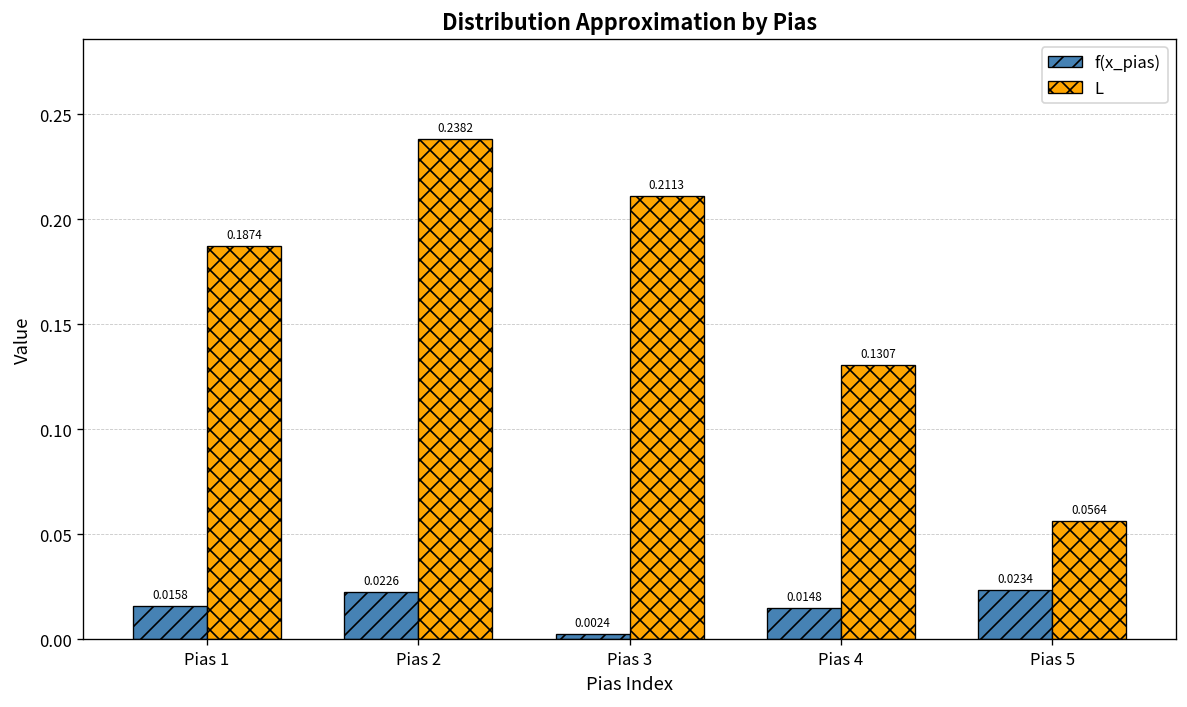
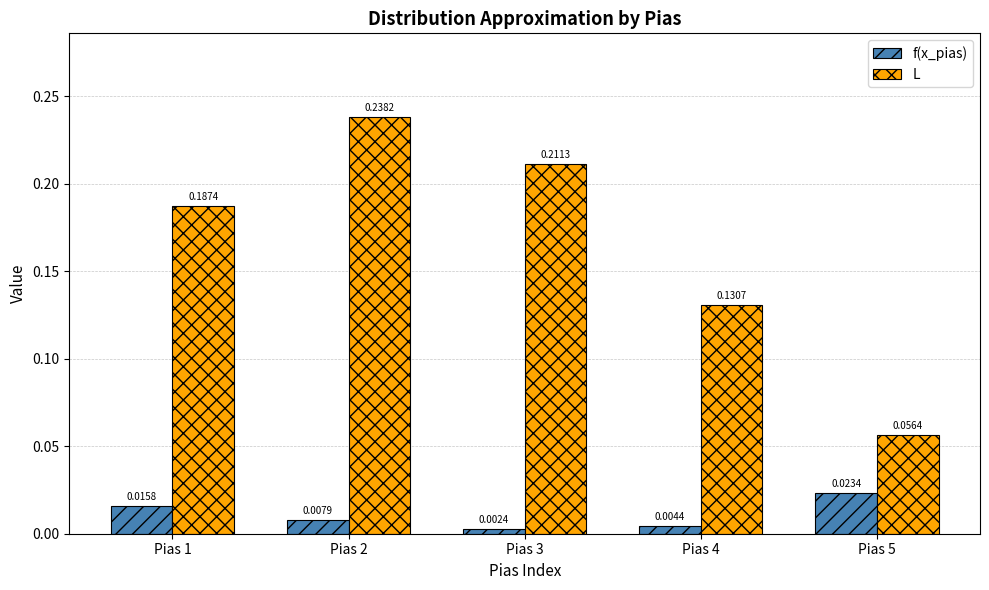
  {
    "f(x_pias)": {
      "Pias 1": 0.0158,
-     "Pias 2": 0.0226,
+     "Pias 2": 0.0079,
      "Pias 3": 0.0024,
-     "Pias 4": 0.0148,
+     "Pias 4": 0.0044,
      "Pias 5": 0.0234
    },
    "L": {
      "Pias 1": 0.1874,
      "Pias 2": 0.2382,
      "Pias 3": 0.2113,
      "Pias 4": 0.1307,
      "Pias 5": 0.0564
    }
  }
